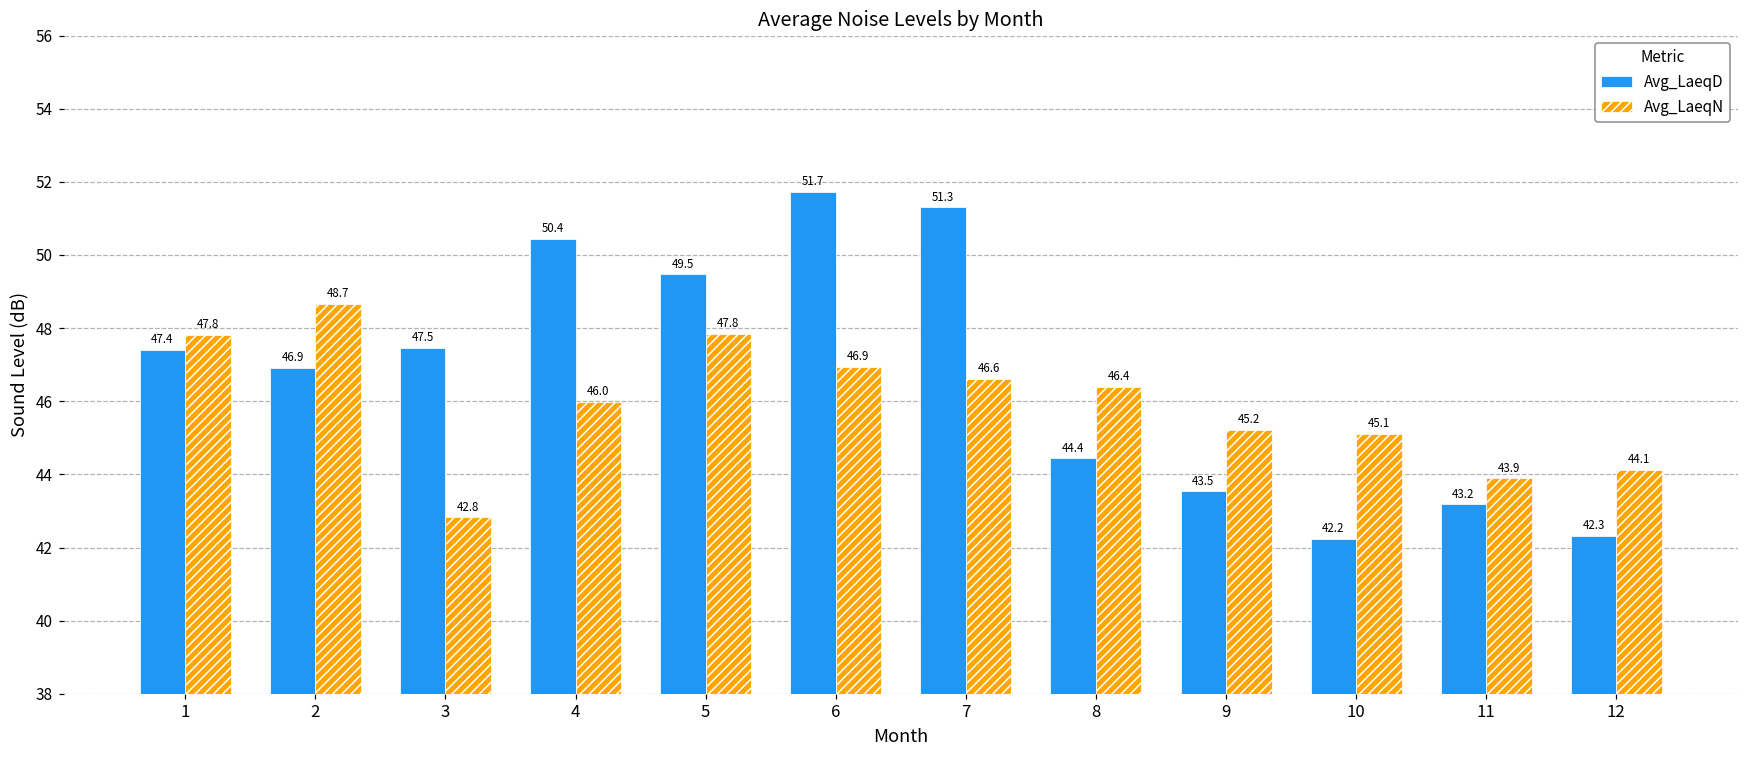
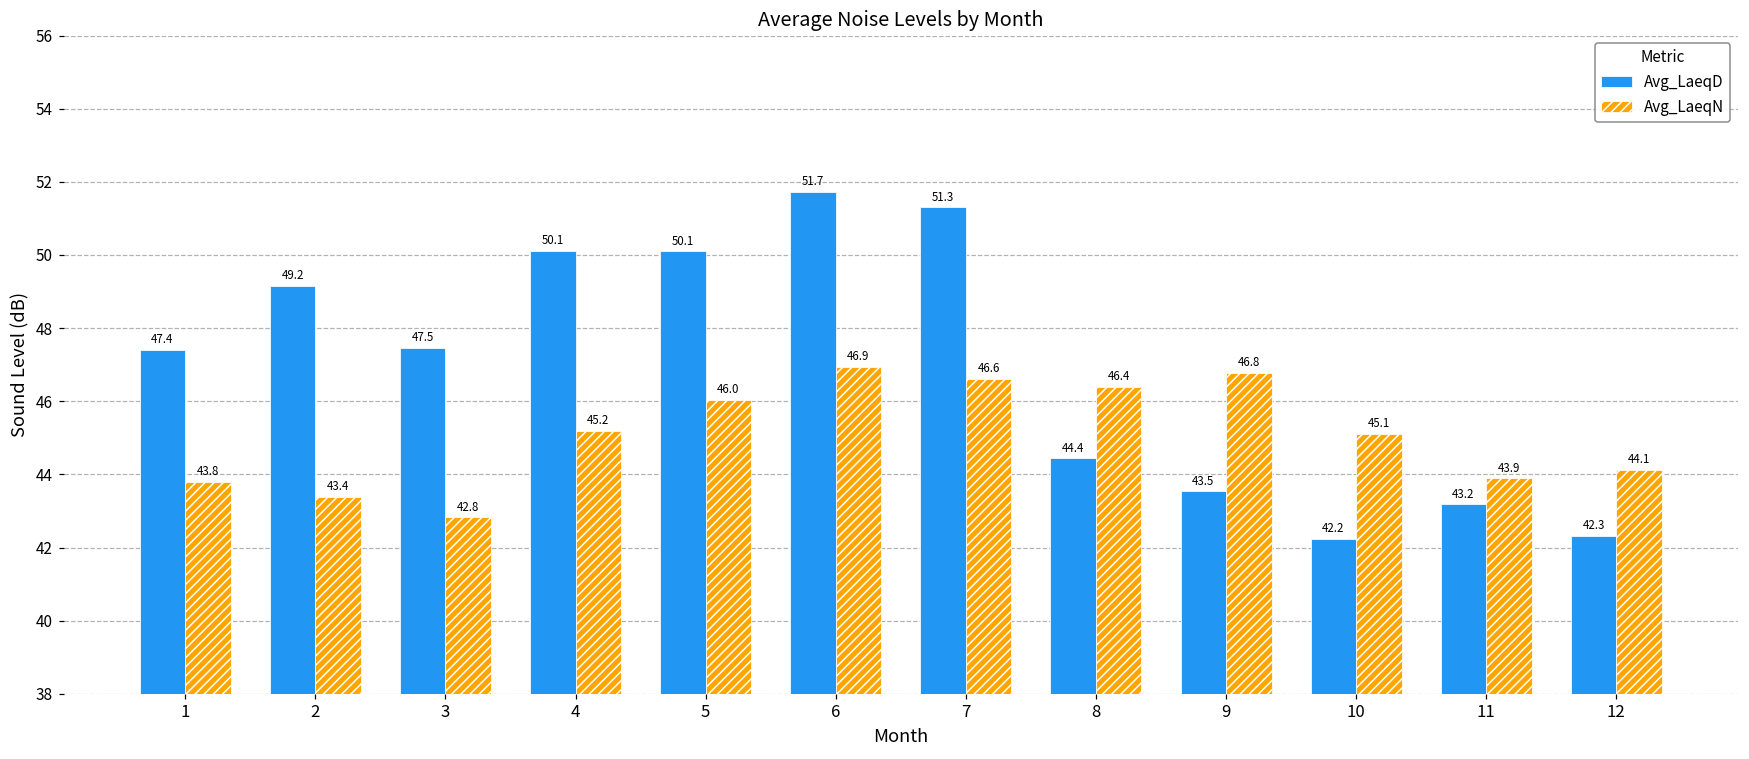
  {
    "Avg_LaeqD": {
      "1": 47.4,
-     "2": 46.9,
+     "2": 49.2,
      "3": 47.5,
-     "4": 50.4,
-     "5": 49.5,
+     "4": 50.1,
+     "5": 50.1,
      "6": 51.7,
      "7": 51.3,
      "8": 44.4,
      "9": 43.5,
      "10": 42.2,
      "11": 43.2,
      "12": 42.3
    },
    "Avg_LaeqN": {
-     "1": 47.8,
-     "2": 48.7,
+     "1": 43.8,
+     "2": 43.4,
      "3": 42.8,
-     "4": 46.0,
-     "5": 47.8,
+     "4": 45.2,
+     "5": 46.0,
      "6": 46.9,
      "7": 46.6,
      "8": 46.4,
-     "9": 45.2,
+     "9": 46.8,
      "10": 45.1,
      "11": 43.9,
      "12": 44.1
    }
  }
